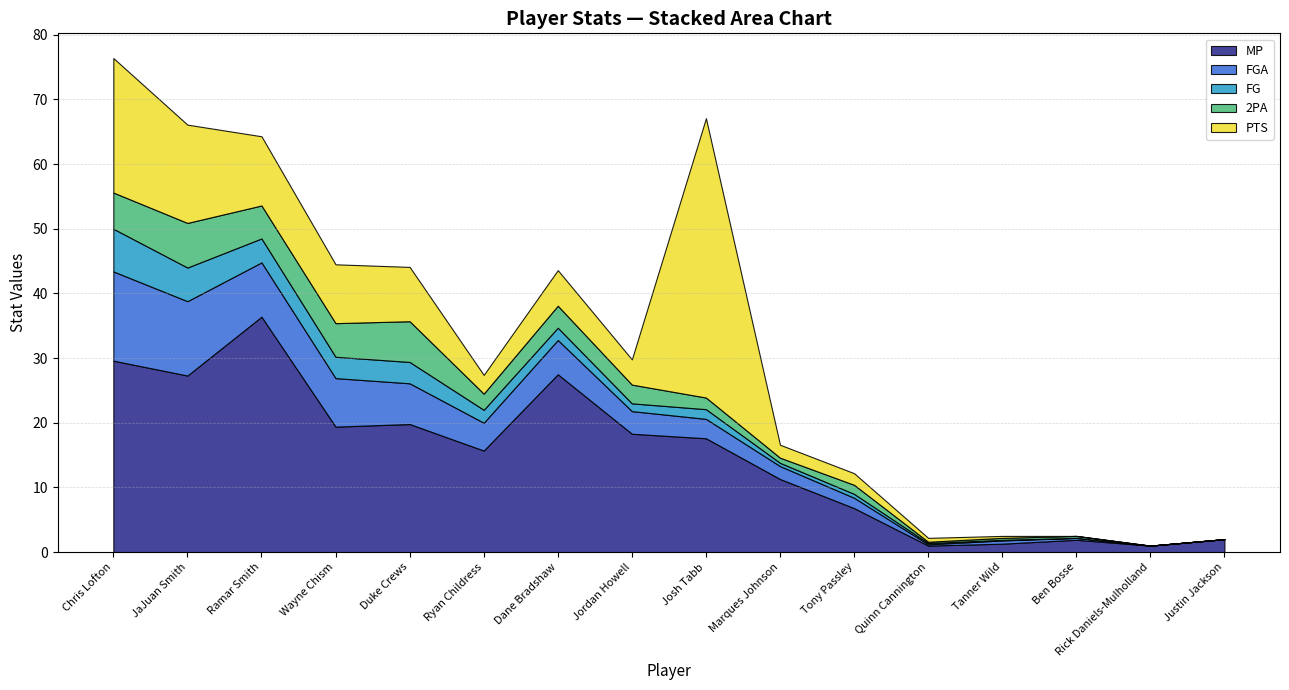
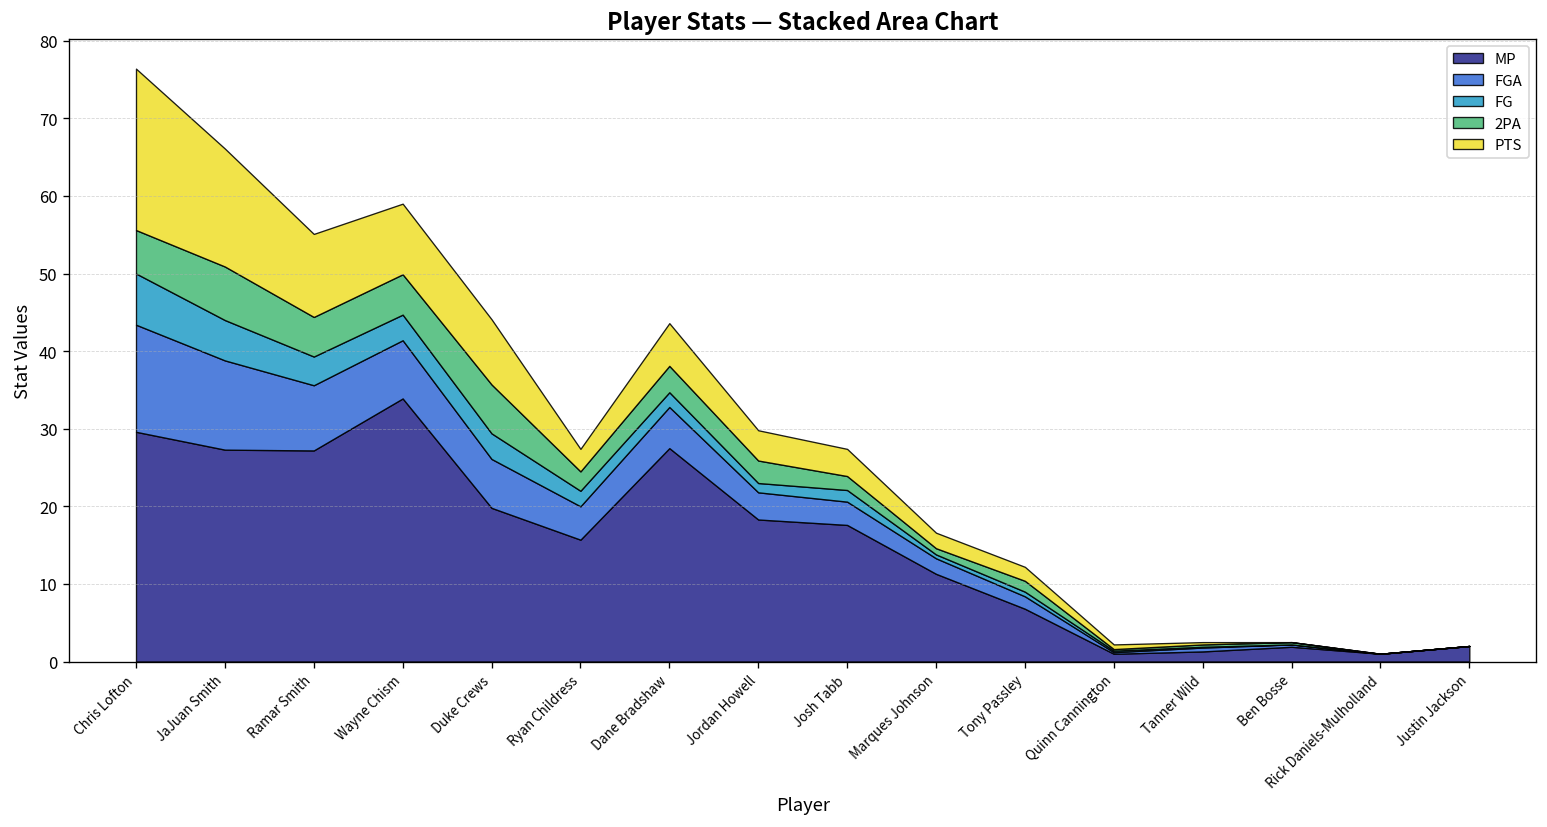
  {
    "MP": {
      "Chris Lofton": 30,
      "JaJuan Smith": 27,
-     "Ramar Smith": 36,
-     "Wayne Chism": 19,
+     "Ramar Smith": 27,
+     "Wayne Chism": 34,
      "Duke Crews": 20,
      "Ryan Childress": 16,
      "Dane Bradshaw": 28,
      "Jordan Howell": 18,
      "Josh Tabb": 18,
      "Marques Johnson": 11,
      "Tony Passley": 7,
      "Tanner Wild": 1
    },
    "2PA": {
      "Chris Lofton": 6,
      "JaJuan Smith": 7,
      "Ramar Smith": 5,
      "Wayne Chism": 5,
      "Duke Crews": 6,
      "Ryan Childress": 3,
      "Dane Bradshaw": 3,
      "Jordan Howell": 3,
      "Josh Tabb": 2,
      "Marques Johnson": 1,
      "Tony Passley": 1
    },
    "PTS": {
      "Chris Lofton": 21,
      "JaJuan Smith": 15,
      "Ramar Smith": 11,
      "Wayne Chism": 9,
      "Duke Crews": 8,
      "Ryan Childress": 3,
      "Dane Bradshaw": 6,
      "Jordan Howell": 4,
-     "Josh Tabb": 43,
+     "Josh Tabb": 4,
      "Marques Johnson": 2,
      "Tony Passley": 2,
      "Quinn Cannington": 1
    }
  }
